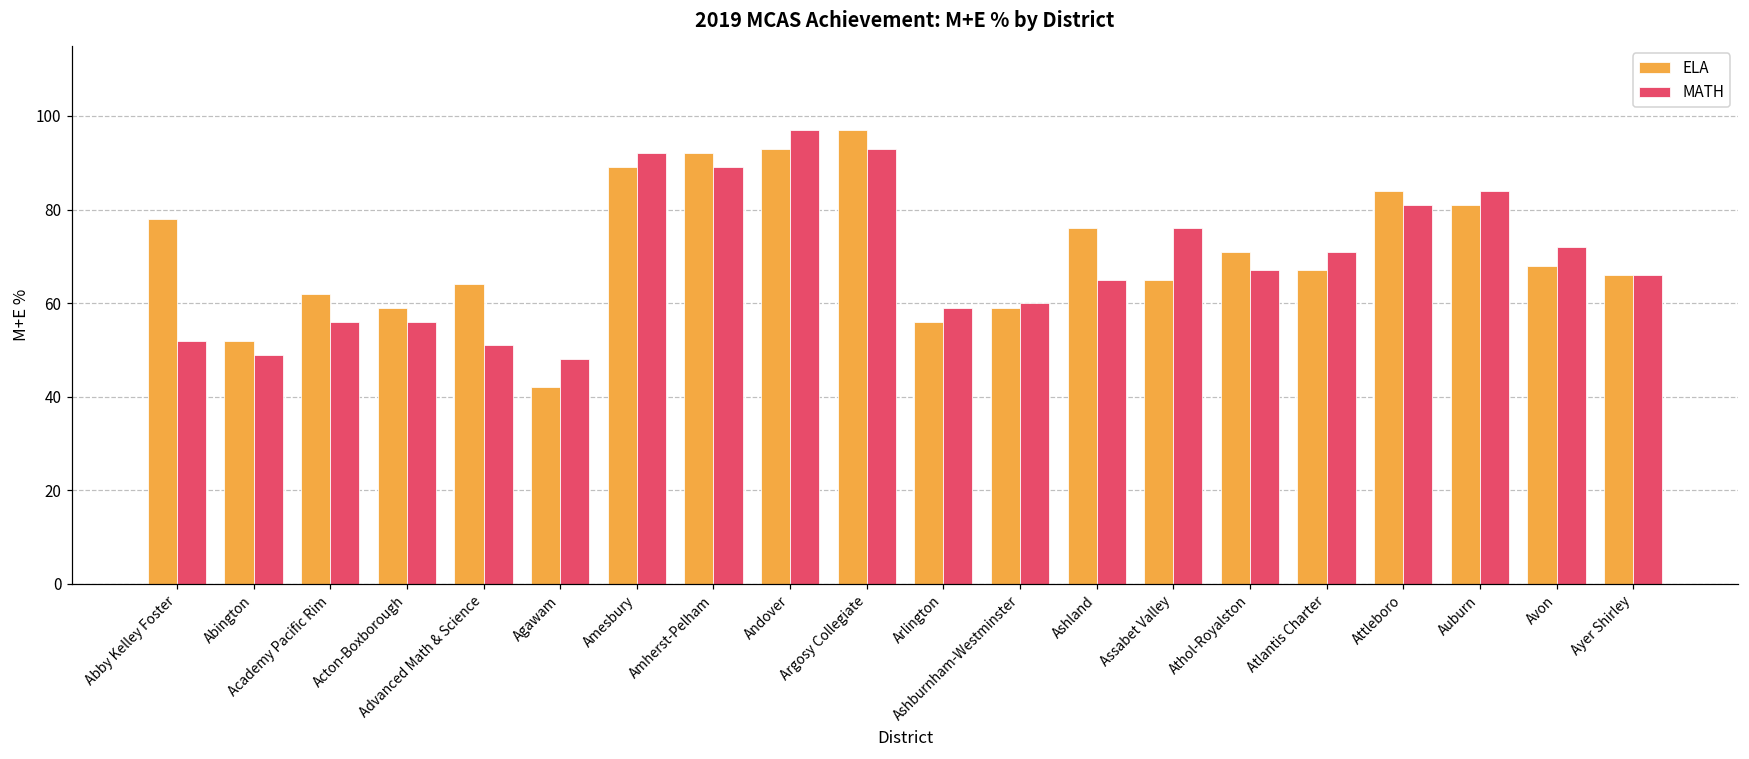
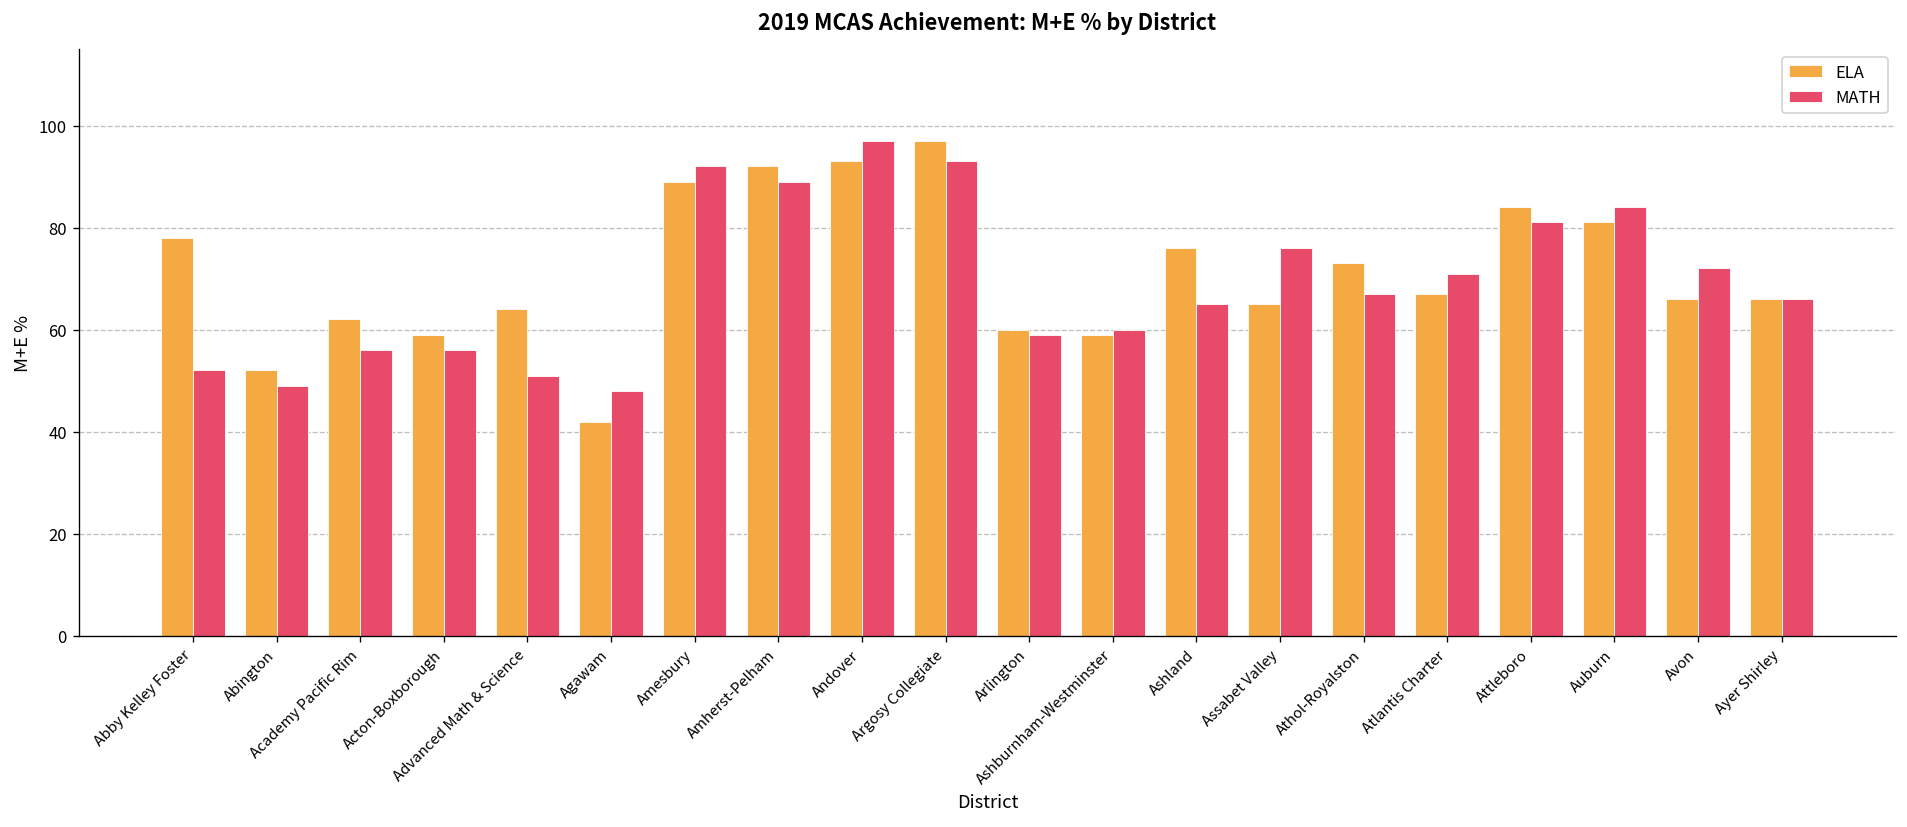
  {
    "ELA": {
      "Abby Kelley Foster": 78,
      "Abington": 52,
      "Academy Pacific Rim": 62,
      "Acton-Boxborough": 59,
      "Advanced Math & Science": 64,
      "Agawam": 42,
      "Amesbury": 89,
      "Amherst-Pelham": 92,
      "Andover": 93,
      "Argosy Collegiate": 97,
-     "Arlington": 56,
+     "Arlington": 60,
      "Ashburnham-Westminster": 59,
      "Ashland": 76,
      "Assabet Valley": 65,
-     "Athol-Royalston": 71,
+     "Athol-Royalston": 73,
      "Atlantis Charter": 67,
      "Attleboro": 84,
      "Auburn": 81,
-     "Avon": 68,
+     "Avon": 66,
      "Ayer Shirley": 66
    },
    "MATH": {
      "Abby Kelley Foster": 52,
      "Abington": 49,
      "Academy Pacific Rim": 56,
      "Acton-Boxborough": 56,
      "Advanced Math & Science": 51,
      "Agawam": 48,
      "Amesbury": 92,
      "Amherst-Pelham": 89,
      "Andover": 97,
      "Argosy Collegiate": 93,
      "Arlington": 59,
      "Ashburnham-Westminster": 60,
      "Ashland": 65,
      "Assabet Valley": 76,
      "Athol-Royalston": 67,
      "Atlantis Charter": 71,
      "Attleboro": 81,
      "Auburn": 84,
      "Avon": 72,
      "Ayer Shirley": 66
    }
  }
